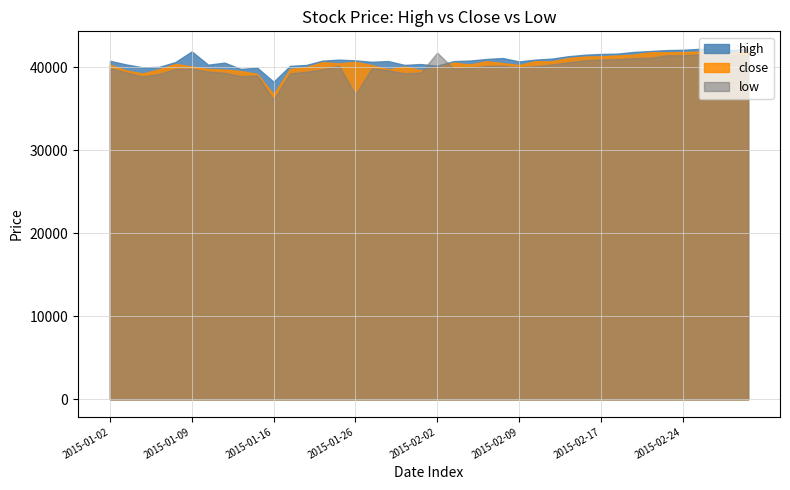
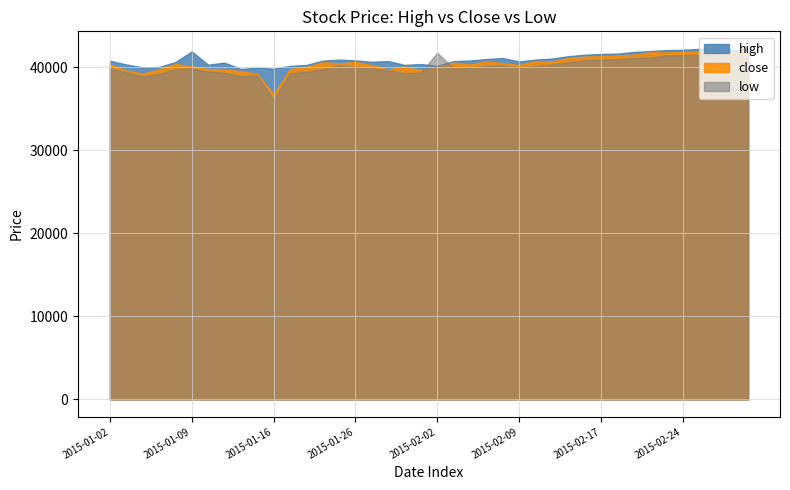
  {
    "high": {
      "2015-01-02": 41000,
      "2015-01-09": 42000,
-     "2015-01-16": 38000,
+     "2015-01-16": 40000,
      "2015-02-09": 41000
    },
    "close": {
      "2015-01-02": 40000,
      "2015-01-16": 37000
    },
    "low": {
      "2015-01-02": 40000,
      "2015-01-16": 36000,
-     "2015-01-26": 37000,
+     "2015-01-26": 40000,
      "2015-02-02": 42000,
      "2015-02-17": 41000,
      "2015-02-24": 41000
    }
  }
